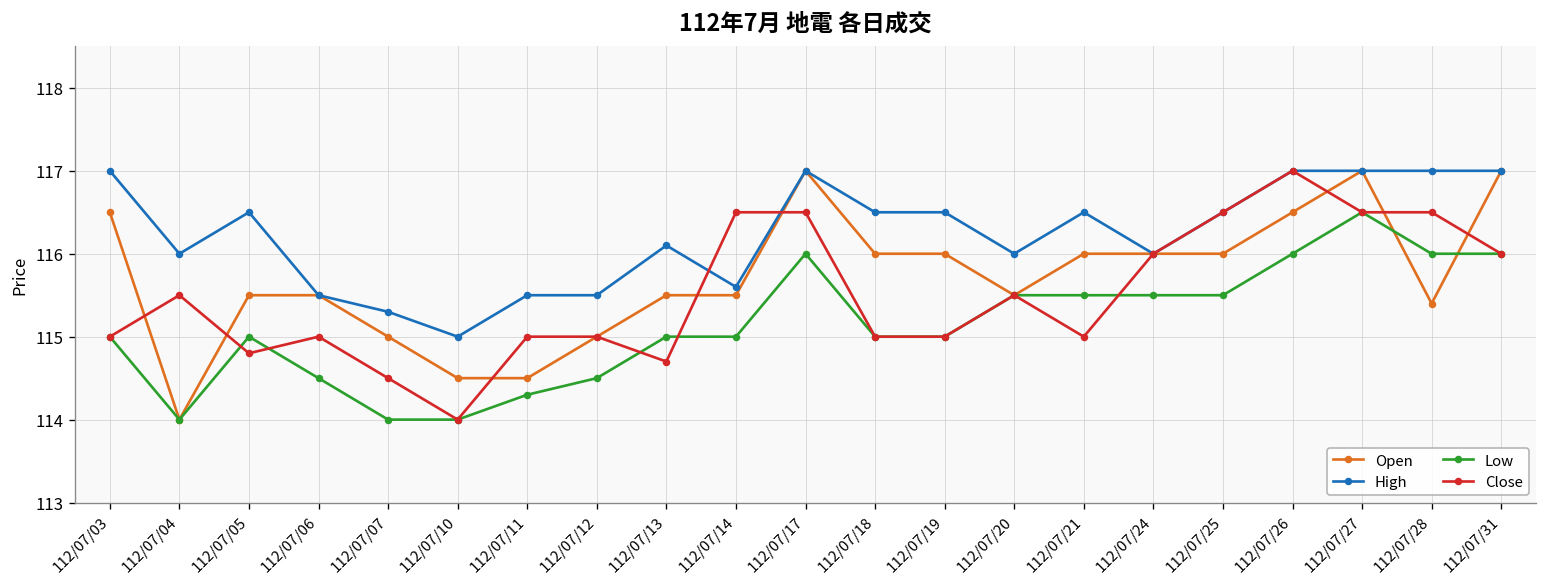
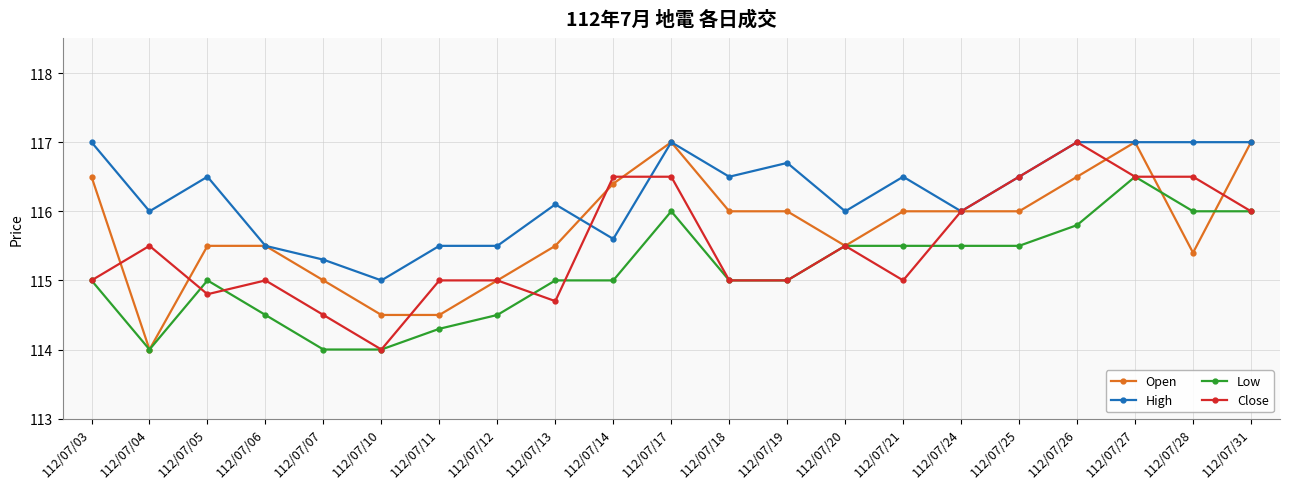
  {
    "Open": {
      "112/07/03": 116.5,
      "112/07/05": 115.5,
      "112/07/07": 115.0,
      "112/07/10": 114.5,
      "112/07/11": 114.5,
      "112/07/13": 115.5,
-     "112/07/14": 115.5,
+     "112/07/14": 116.4,
      "112/07/18": 116.0,
      "112/07/19": 116.0,
      "112/07/21": 116.0,
      "112/07/25": 116.0,
      "112/07/26": 116.5,
      "112/07/28": 115.4
    },
    "High": {
      "112/07/03": 117.0,
      "112/07/04": 116.0,
      "112/07/05": 116.5,
      "112/07/07": 115.3,
      "112/07/10": 115.0,
      "112/07/11": 115.5,
      "112/07/12": 115.5,
      "112/07/13": 116.1,
      "112/07/14": 115.6,
      "112/07/18": 116.5,
-     "112/07/19": 116.5,
+     "112/07/19": 116.7,
      "112/07/20": 116.0,
      "112/07/21": 116.5,
      "112/07/28": 117.0
    },
    "Low": {
      "112/07/05": 115.0,
      "112/07/06": 114.5,
      "112/07/07": 114.0,
      "112/07/11": 114.3,
      "112/07/12": 114.5,
      "112/07/13": 115.0,
      "112/07/14": 115.0,
      "112/07/17": 116.0,
      "112/07/21": 115.5,
      "112/07/24": 115.5,
      "112/07/25": 115.5,
-     "112/07/26": 116.0,
+     "112/07/26": 115.8,
      "112/07/28": 116.0
    },
    "Close": {
      "112/07/04": 115.5,
      "112/07/05": 114.8,
      "112/07/06": 115.0,
      "112/07/07": 114.5,
      "112/07/11": 115.0,
      "112/07/13": 114.7,
      "112/07/14": 116.5,
      "112/07/17": 116.5,
      "112/07/21": 115.0,
      "112/07/28": 116.5
    }
  }
